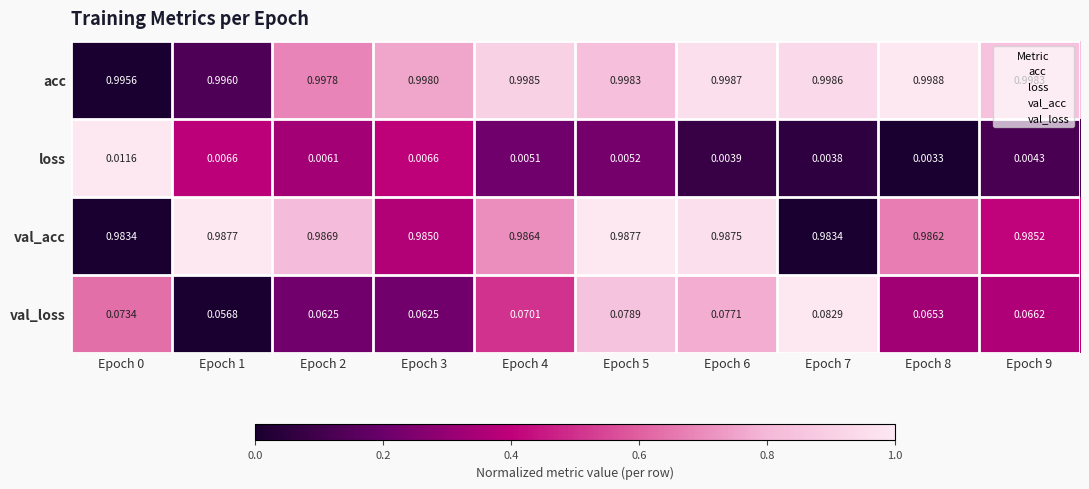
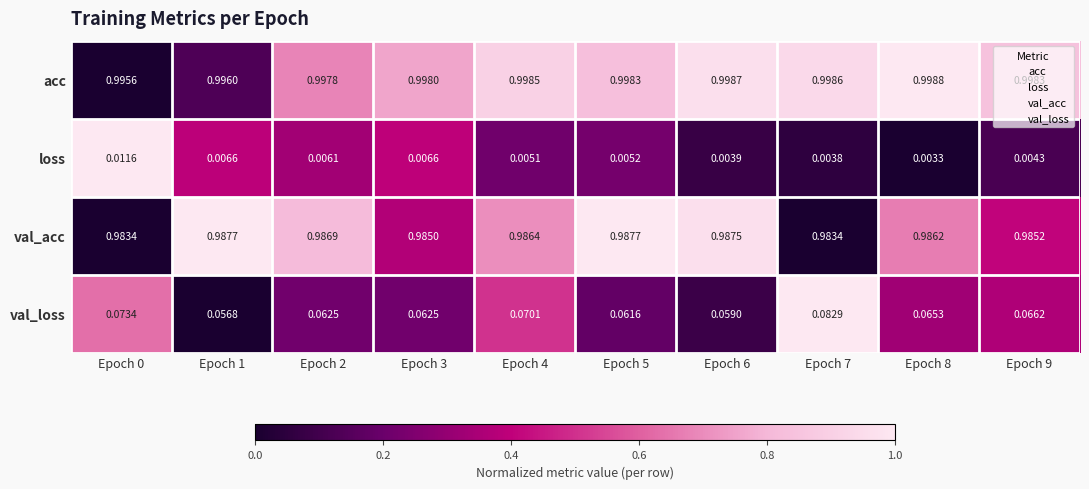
  {
    "acc": {
      "Epoch 0": 0.9956,
      "Epoch 1": 0.9960,
      "Epoch 2": 0.9978,
      "Epoch 3": 0.9980,
      "Epoch 4": 0.9985,
      "Epoch 5": 0.9983,
      "Epoch 6": 0.9987,
      "Epoch 7": 0.9986,
      "Epoch 8": 0.9988
    },
    "loss": {
      "Epoch 0": 0.0116,
      "Epoch 1": 0.0066,
      "Epoch 2": 0.0061,
      "Epoch 3": 0.0066,
      "Epoch 4": 0.0051,
      "Epoch 5": 0.0052,
      "Epoch 6": 0.0039,
      "Epoch 7": 0.0038,
      "Epoch 8": 0.0033,
      "Epoch 9": 0.0043
    },
    "val_acc": {
      "Epoch 0": 0.9834,
      "Epoch 1": 0.9877,
      "Epoch 2": 0.9869,
      "Epoch 3": 0.9850,
      "Epoch 4": 0.9864,
      "Epoch 5": 0.9877,
      "Epoch 6": 0.9875,
      "Epoch 7": 0.9834,
      "Epoch 8": 0.9862,
      "Epoch 9": 0.9852
    },
    "val_loss": {
      "Epoch 0": 0.0734,
      "Epoch 1": 0.0568,
      "Epoch 2": 0.0625,
      "Epoch 3": 0.0625,
      "Epoch 4": 0.0701,
-     "Epoch 5": 0.0789,
-     "Epoch 6": 0.0771,
+     "Epoch 5": 0.0616,
+     "Epoch 6": 0.0590,
      "Epoch 7": 0.0829,
      "Epoch 8": 0.0653,
      "Epoch 9": 0.0662
    }
  }
